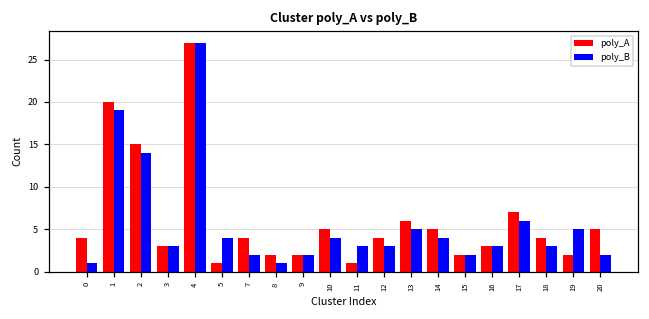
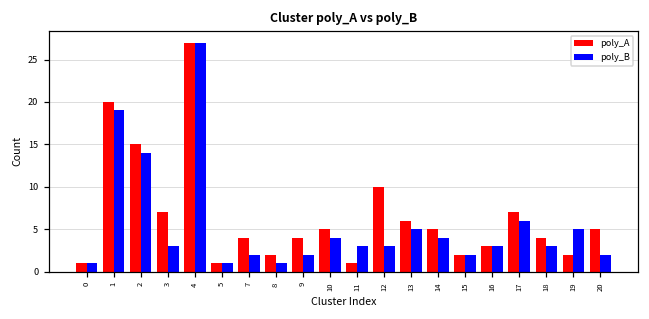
  {
    "poly_A": {
-     "0": 4,
+     "0": 1,
      "1": 20,
      "2": 15,
-     "3": 3,
+     "3": 7,
      "4": 27,
      "5": 1,
      "7": 4,
      "8": 2,
-     "9": 2,
+     "9": 4,
      "10": 5,
      "11": 1,
-     "12": 4,
+     "12": 10,
      "13": 6,
      "14": 5,
      "15": 2,
      "16": 3,
      "17": 7,
      "18": 4,
      "19": 2,
      "20": 5
    },
    "poly_B": {
      "0": 1,
      "1": 19,
      "2": 14,
      "3": 3,
      "4": 27,
-     "5": 4,
+     "5": 1,
      "7": 2,
      "8": 1,
      "9": 2,
      "10": 4,
      "11": 3,
      "12": 3,
      "13": 5,
      "14": 4,
      "15": 2,
      "16": 3,
      "17": 6,
      "18": 3,
      "19": 5,
      "20": 2
    }
  }
